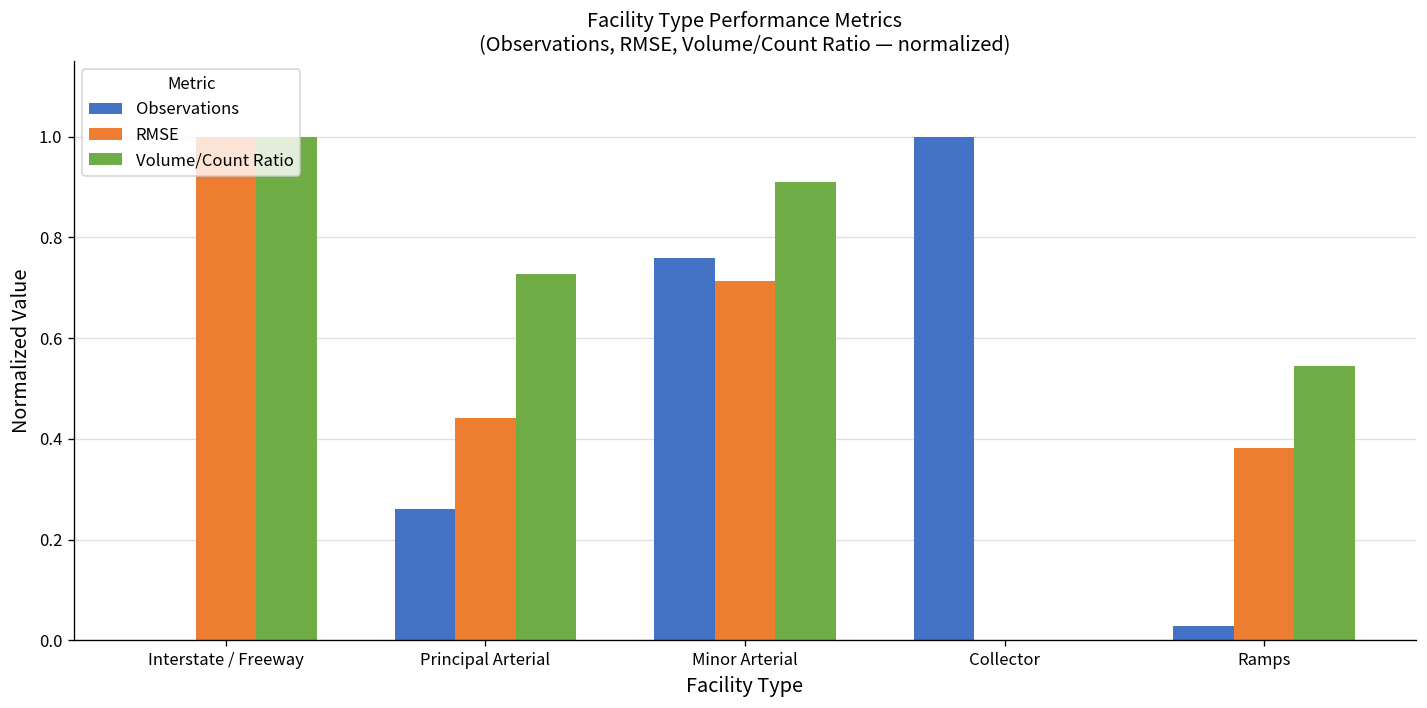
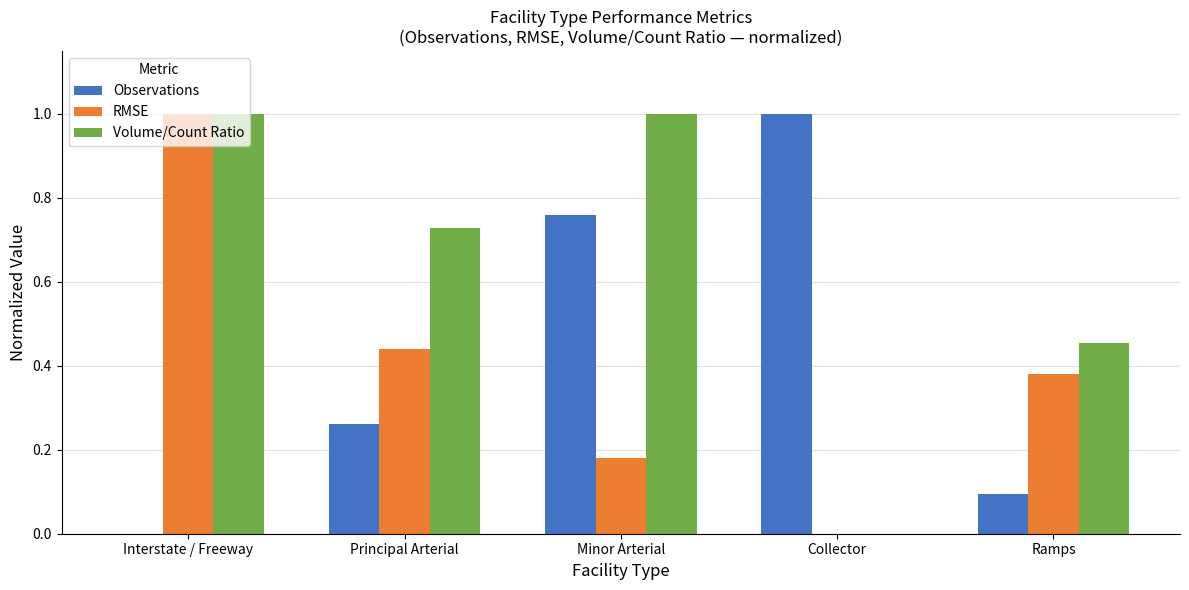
  {
    "Observations": {
      "Interstate / Freeway": 0.00,
      "Principal Arterial": 0.26,
      "Minor Arterial": 0.76,
      "Collector": 1.00,
-     "Ramps": 0.03
+     "Ramps": 0.09
    },
    "RMSE": {
      "Principal Arterial": 0.44,
-     "Minor Arterial": 0.71,
+     "Minor Arterial": 0.18,
      "Collector": 0.00,
      "Ramps": 0.38
    },
    "Volume/Count Ratio": {
      "Principal Arterial": 0.73,
-     "Minor Arterial": 0.91,
+     "Minor Arterial": 1.00,
      "Collector": 0.00,
-     "Ramps": 0.55
+     "Ramps": 0.45
    }
  }
